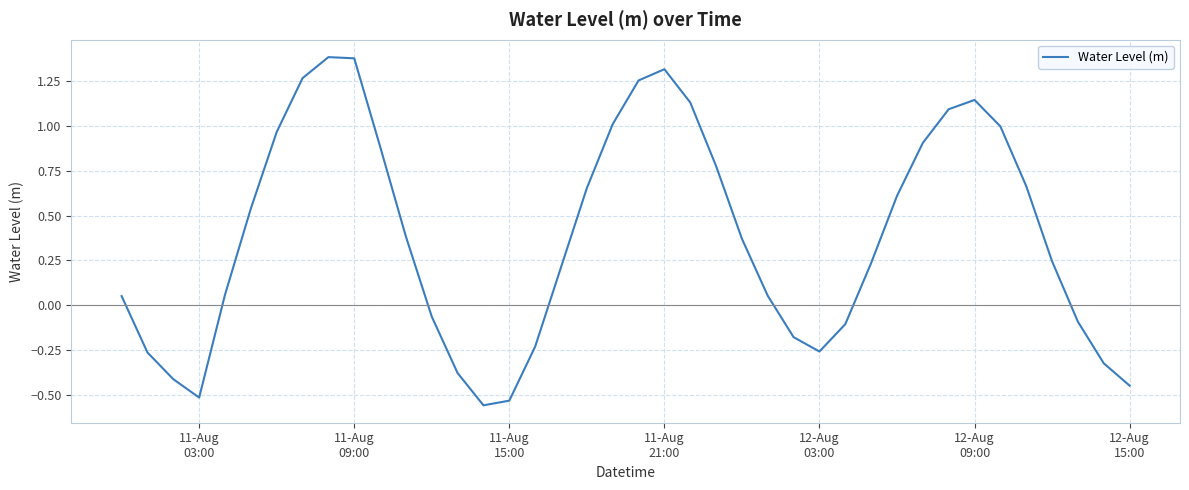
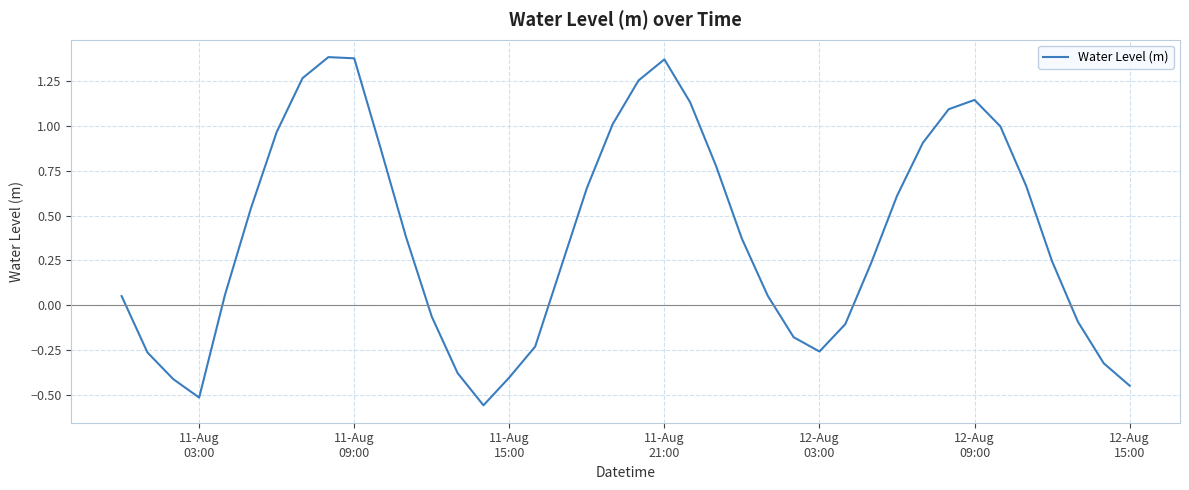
  {
    "11-Aug 03:00": -0.51,
    "11-Aug 09:00": 1.38,
-   "11-Aug 15:00": -0.53,
-   "11-Aug 21:00": 1.32,
+   "11-Aug 15:00": -0.40,
+   "11-Aug 21:00": 1.37,
    "12-Aug 03:00": -0.26,
    "12-Aug 09:00": 1.14,
    "12-Aug 15:00": -0.45
  }
